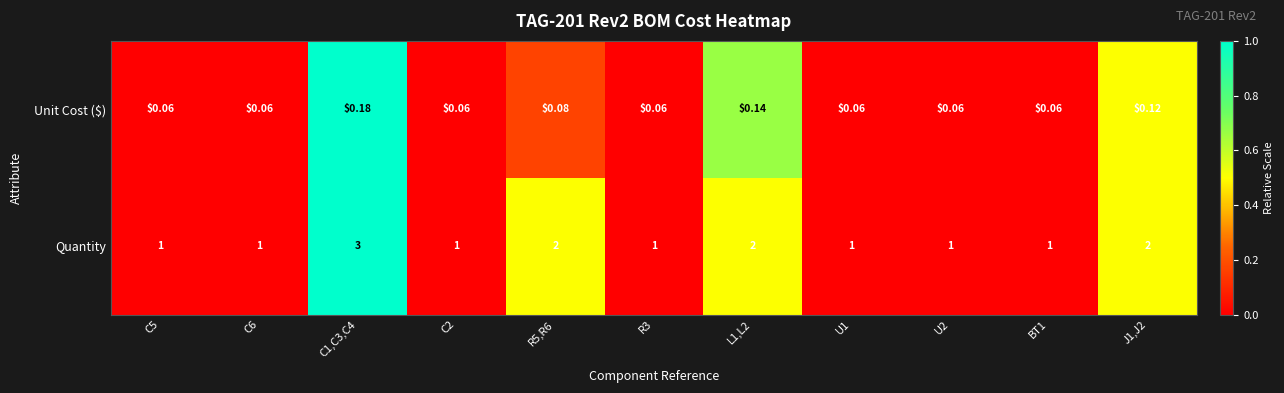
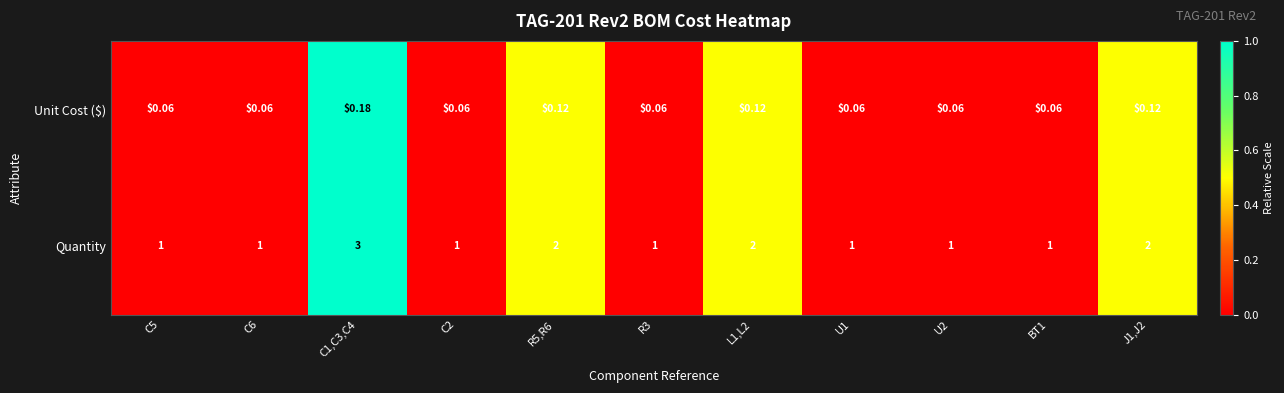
  {
    "Unit Cost ($)": {
      "C5": "$0.06",
      "C6": "$0.06",
      "C1,C3,C4": "$0.18",
      "C2": "$0.06",
-     "R5,R6": "$0.08",
+     "R5,R6": "$0.12",
      "R3": "$0.06",
-     "L1,L2": "$0.14",
+     "L1,L2": "$0.12",
      "U1": "$0.06",
      "U2": "$0.06",
      "BT1": "$0.06",
      "J1,J2": "$0.12"
    },
    "Quantity": {
      "C5": "1",
      "C6": "1",
      "C1,C3,C4": "3",
      "C2": "1",
      "R5,R6": "2",
      "R3": "1",
      "L1,L2": "2",
      "U1": "1",
      "U2": "1",
      "BT1": "1",
      "J1,J2": "2"
    }
  }
